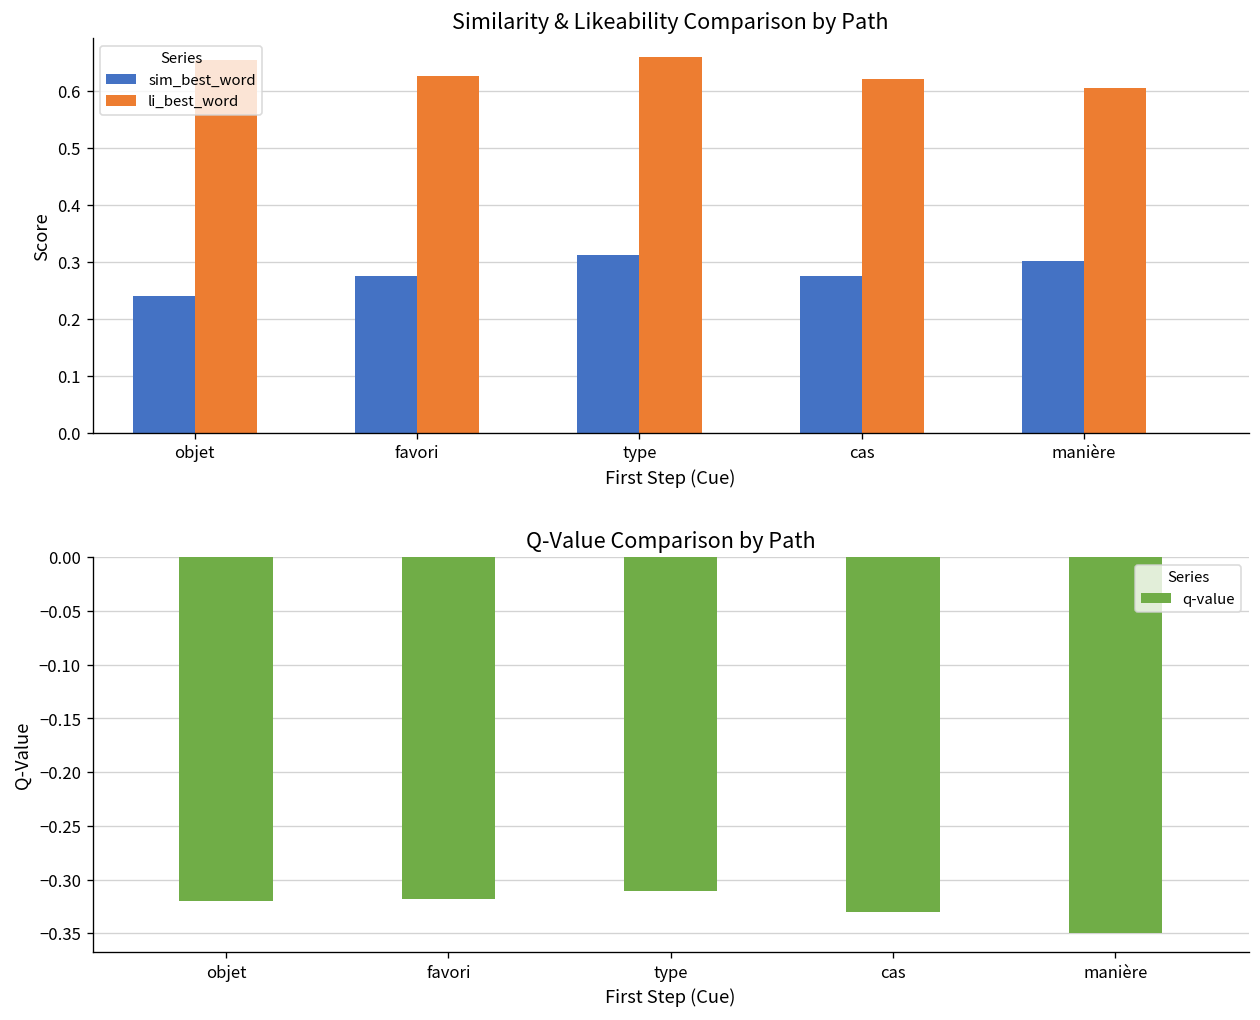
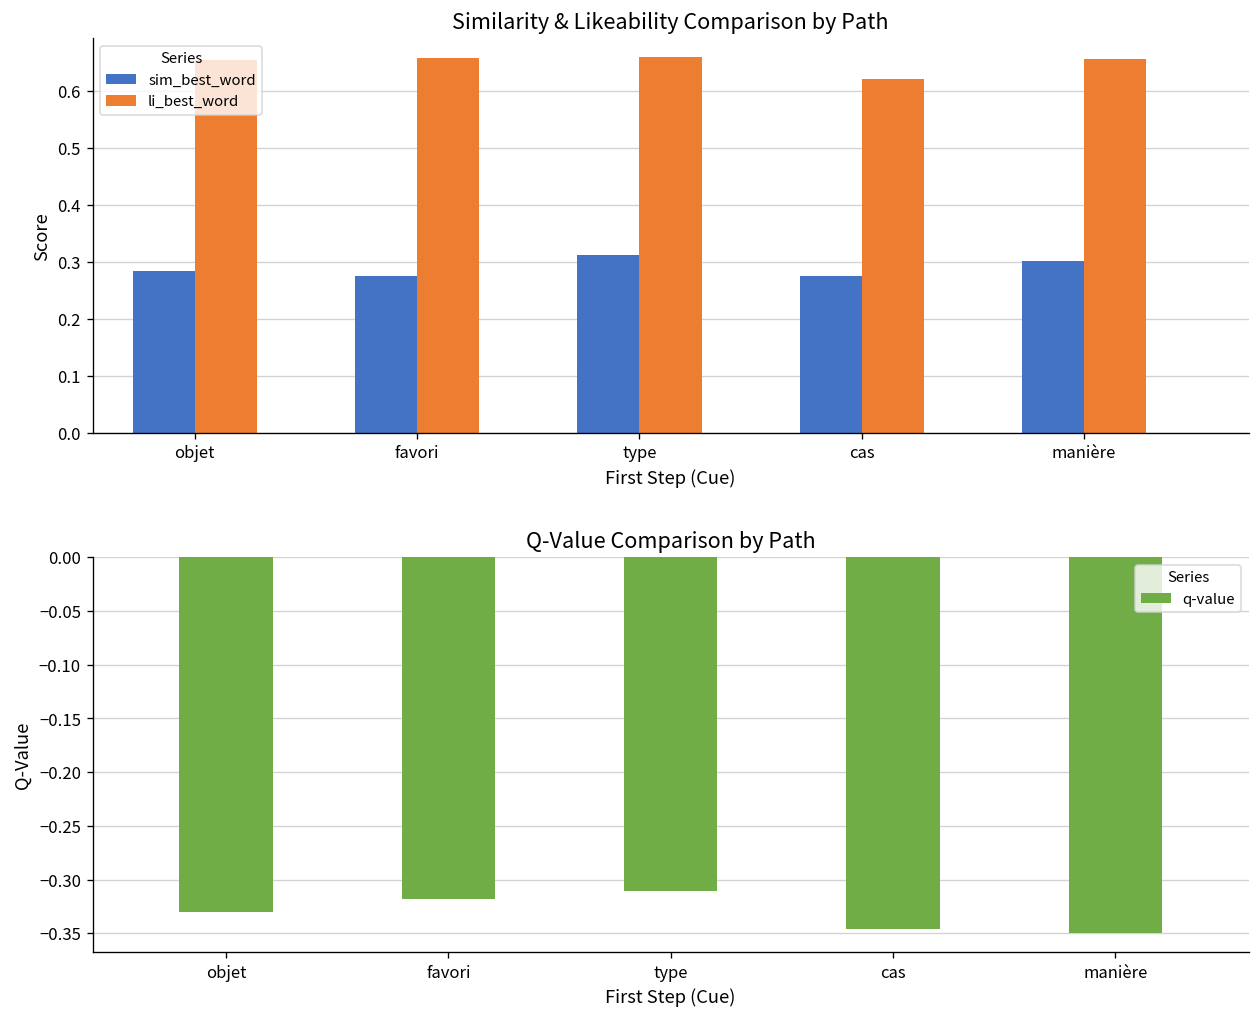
  {
    "Similarity & Likeability Comparison by Path": {
      "sim_best_word": {
-       "objet": 0.24,
+       "objet": 0.28,
        "favori": 0.28,
        "type": 0.31,
        "cas": 0.28,
        "manière": 0.30
      },
      "li_best_word": {
-       "favori": 0.63,
+       "favori": 0.66,
        "type": 0.66,
        "cas": 0.62,
-       "manière": 0.60
+       "manière": 0.66
      }
    },
    "Q-Value Comparison by Path": {
-     "objet": -0.32,
+     "objet": -0.33,
      "favori": -0.32,
      "type": -0.31,
-     "cas": -0.33,
+     "cas": -0.35,
      "manière": -0.35
    }
  }
